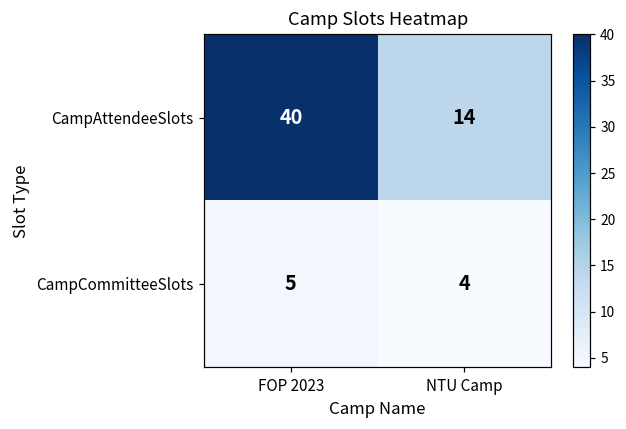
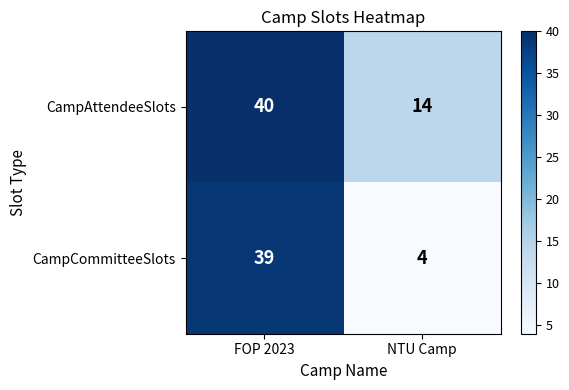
  {
    "CampAttendeeSlots": {
      "FOP 2023": 40,
      "NTU Camp": 14
    },
    "CampCommitteeSlots": {
-     "FOP 2023": 5,
+     "FOP 2023": 39,
      "NTU Camp": 4
    }
  }
